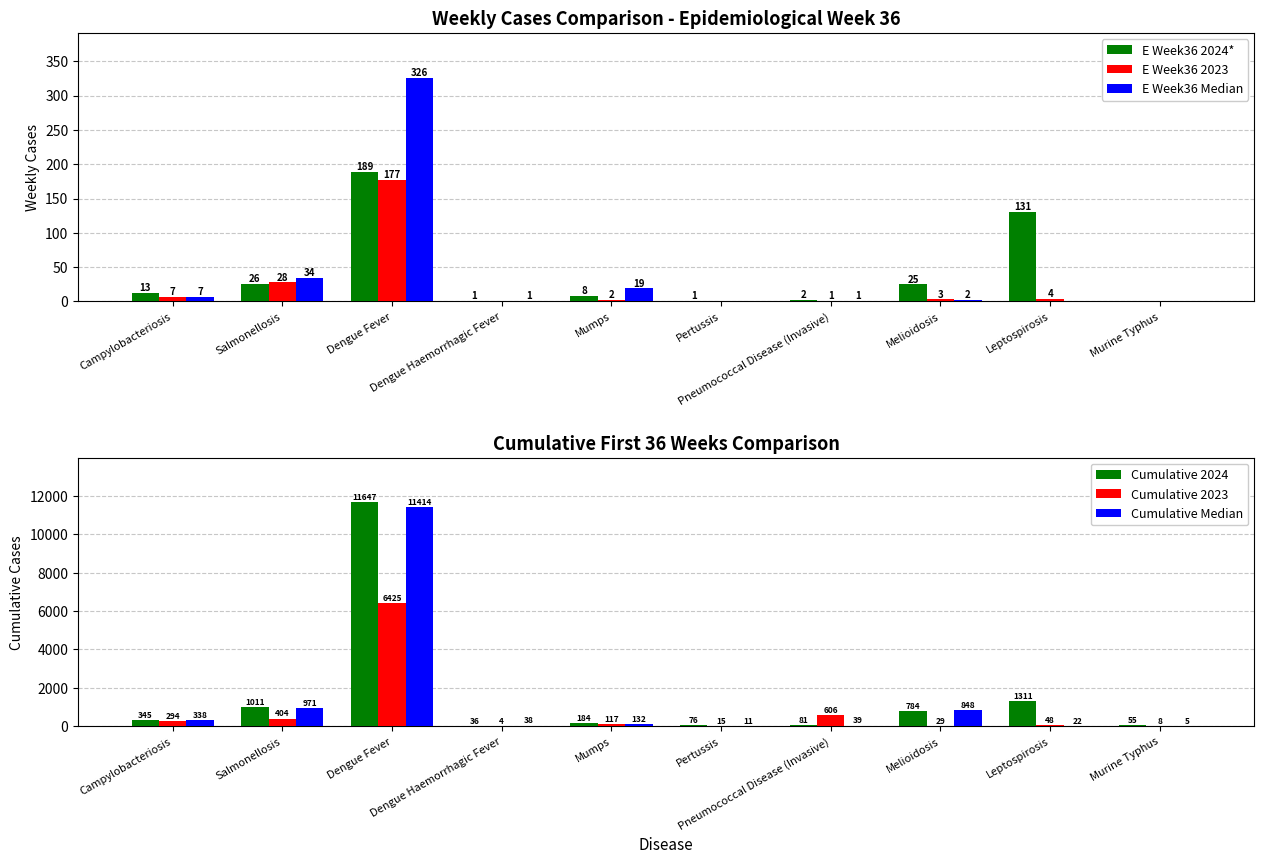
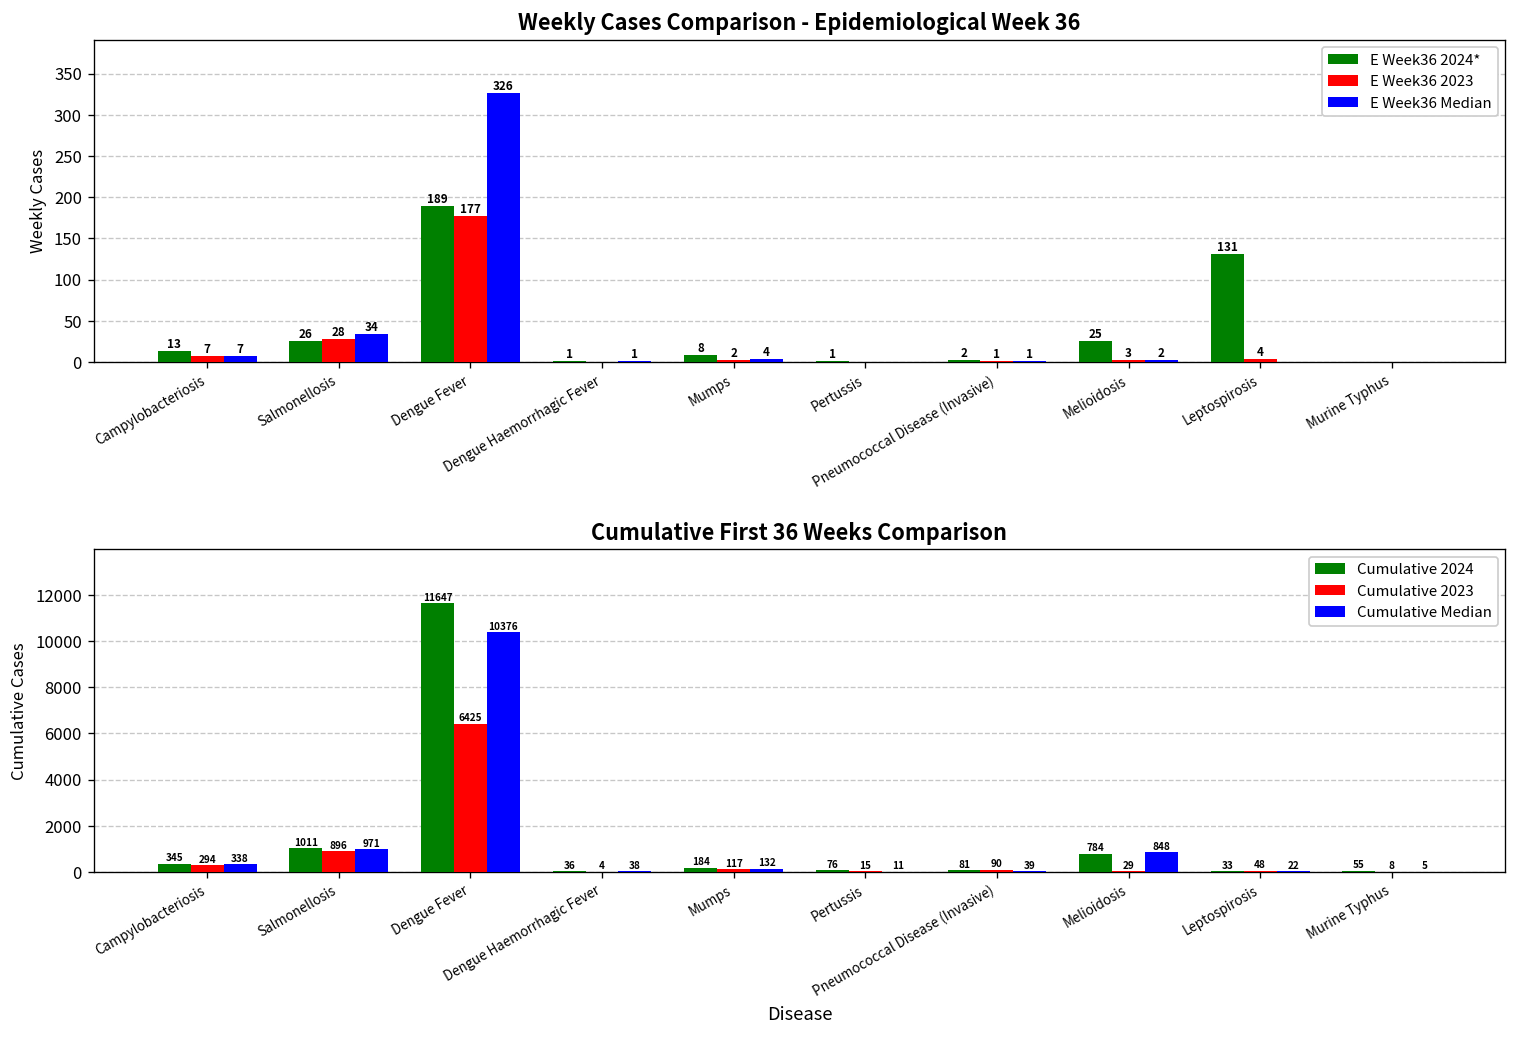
  {
    "Weekly Cases Comparison - Epidemiological Week 36": {
      "E Week36 2024*": {
        "Campylobacteriosis": 13,
        "Salmonellosis": 26,
        "Dengue Fever": 189,
        "Dengue Haemorrhagic Fever": 1,
        "Mumps": 8,
        "Pertussis": 1,
        "Pneumococcal Disease (Invasive)": 2,
        "Melioidosis": 25,
        "Leptospirosis": 131
      },
      "E Week36 2023": {
        "Campylobacteriosis": 7,
        "Salmonellosis": 28,
        "Dengue Fever": 177,
        "Mumps": 2,
        "Pneumococcal Disease (Invasive)": 1,
        "Melioidosis": 3,
        "Leptospirosis": 4
      },
      "E Week36 Median": {
        "Campylobacteriosis": 7,
        "Salmonellosis": 34,
        "Dengue Fever": 326,
        "Dengue Haemorrhagic Fever": 1,
-       "Mumps": 19,
+       "Mumps": 4,
        "Pneumococcal Disease (Invasive)": 1,
        "Melioidosis": 2
      }
    },
    "Cumulative First 36 Weeks Comparison": {
      "Cumulative 2024": {
        "Campylobacteriosis": 345,
        "Salmonellosis": 1011,
        "Dengue Fever": 11647,
        "Dengue Haemorrhagic Fever": 36,
        "Mumps": 184,
        "Pertussis": 76,
        "Pneumococcal Disease (Invasive)": 81,
        "Melioidosis": 784,
-       "Leptospirosis": 1311,
+       "Leptospirosis": 33,
        "Murine Typhus": 55
      },
      "Cumulative 2023": {
        "Campylobacteriosis": 294,
-       "Salmonellosis": 404,
+       "Salmonellosis": 896,
        "Dengue Fever": 6425,
        "Dengue Haemorrhagic Fever": 4,
        "Mumps": 117,
        "Pertussis": 15,
-       "Pneumococcal Disease (Invasive)": 606,
+       "Pneumococcal Disease (Invasive)": 90,
        "Melioidosis": 29,
        "Leptospirosis": 48,
        "Murine Typhus": 8
      },
      "Cumulative Median": {
        "Campylobacteriosis": 338,
        "Salmonellosis": 971,
-       "Dengue Fever": 11414,
+       "Dengue Fever": 10376,
        "Dengue Haemorrhagic Fever": 38,
        "Mumps": 132,
        "Pertussis": 11,
        "Pneumococcal Disease (Invasive)": 39,
        "Melioidosis": 848,
        "Leptospirosis": 22,
        "Murine Typhus": 5
      }
    }
  }
